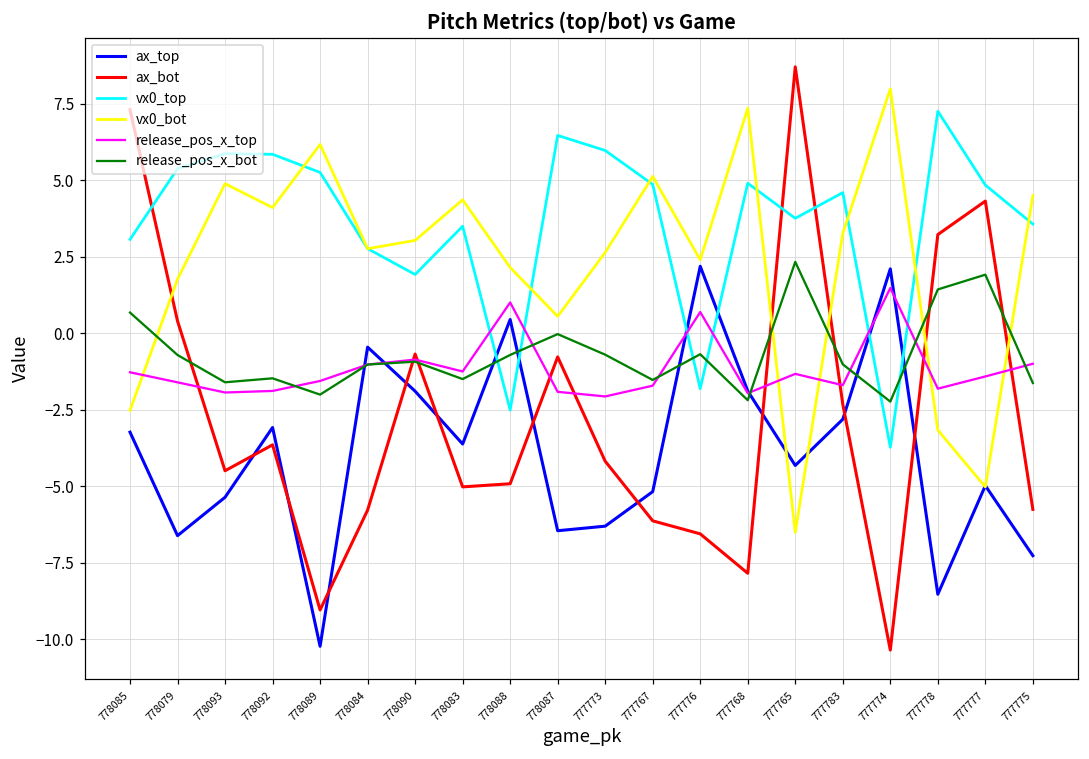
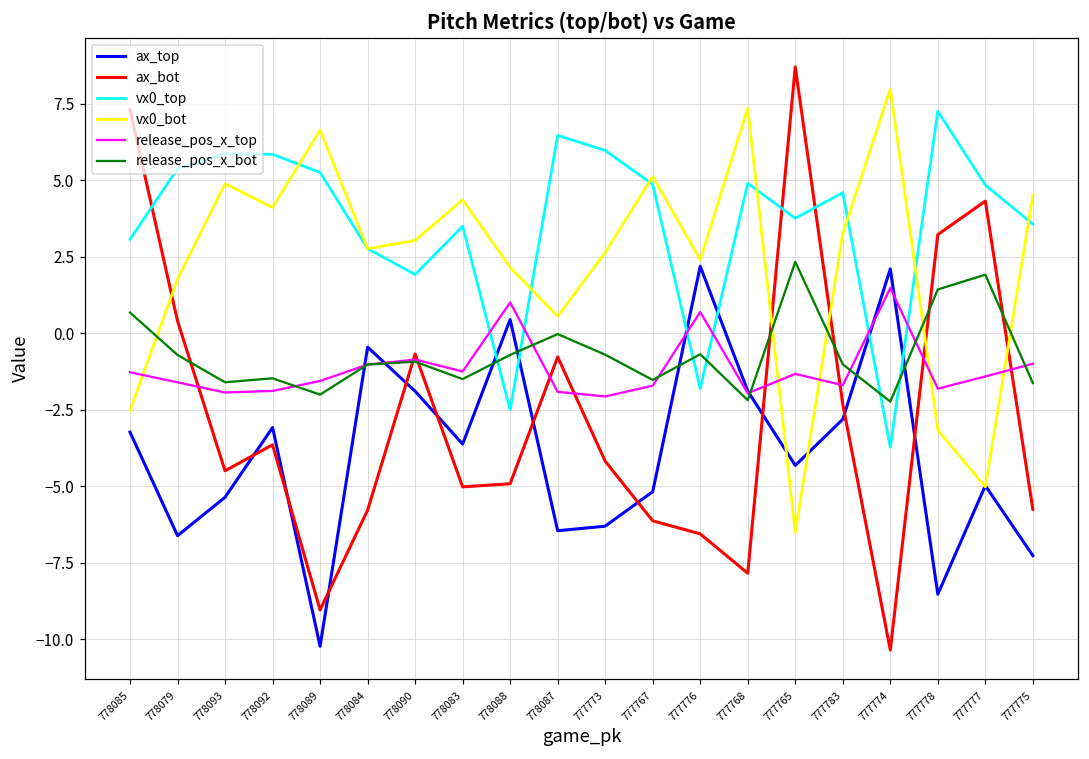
  {
    "ax_top": {
      "778085": -3.2,
      "778079": -6.6,
      "778093": -5.4,
      "778092": -3.1,
      "778089": -10.2,
      "778084": -0.5,
      "778090": -1.9,
      "778083": -3.6,
      "778088": 0.4,
      "778087": -6.5,
      "777773": -6.3,
      "777767": -5.2,
      "777776": 2.2,
      "777765": -4.3,
      "777783": -2.8,
      "777774": 2.1,
      "777778": -8.5,
      "777775": -7.3
    },
    "ax_bot": {
      "778079": 0.4,
      "778093": -4.5,
      "778092": -3.6,
      "778089": -9.0,
      "778084": -5.8,
      "778090": -0.7,
      "778083": -5.0,
      "778088": -4.9,
      "778087": -0.8,
      "777773": -4.2,
      "777767": -6.1,
      "777776": -6.6,
      "777768": -7.8,
      "777765": 8.7,
      "777783": -2.3,
      "777774": -10.4,
      "777778": 3.2,
      "777777": 4.3,
      "777775": -5.8
    },
    "vx0_top": {
      "778085": 3.1,
      "778092": 5.8,
      "778089": 5.3,
      "778090": 1.9,
      "778083": 3.5,
      "778088": -2.5,
      "778087": 6.5,
      "777773": 6.0,
      "777767": 4.9,
      "777776": -1.8,
      "777768": 4.9,
      "777765": 3.8,
      "777783": 4.6,
      "777774": -3.7,
      "777778": 7.3,
      "777777": 4.8,
      "777775": 3.6
    },
    "vx0_bot": {
      "778085": -2.5,
      "778079": 1.8,
      "778093": 4.9,
      "778092": 4.1,
-     "778089": 6.2,
+     "778089": 6.6,
      "778090": 3.0,
      "778083": 4.4,
      "778088": 2.1,
      "778087": 0.6,
      "777773": 2.6,
      "777767": 5.1,
      "777776": 2.4,
      "777768": 7.4,
      "777765": -6.5,
      "777783": 3.3,
      "777774": 8.0,
      "777778": -3.2,
      "777775": 4.5
    },
    "release_pos_x_top": {
      "778085": -1.3,
      "778079": -1.6,
      "778093": -1.9,
      "778092": -1.9,
      "778089": -1.6,
      "778083": -1.3,
      "778088": 1.0,
      "778087": -1.9,
      "777773": -2.1,
      "777767": -1.7,
      "777776": 0.7,
      "777765": -1.3,
      "777783": -1.7,
      "777774": 1.5,
      "777778": -1.8,
      "777777": -1.4,
      "777775": -1.0
    },
    "release_pos_x_bot": {
      "778085": 0.7,
      "778079": -0.7,
      "778093": -1.6,
      "778092": -1.5,
      "778089": -2.0,
      "778083": -1.5,
      "778088": -0.7,
      "778087": 0.0,
      "777773": -0.7,
      "777767": -1.5,
      "777776": -0.7,
      "777768": -2.2,
      "777765": 2.3,
      "777783": -1.0,
      "777774": -2.2,
      "777778": 1.4,
      "777777": 1.9,
      "777775": -1.6
    }
  }
